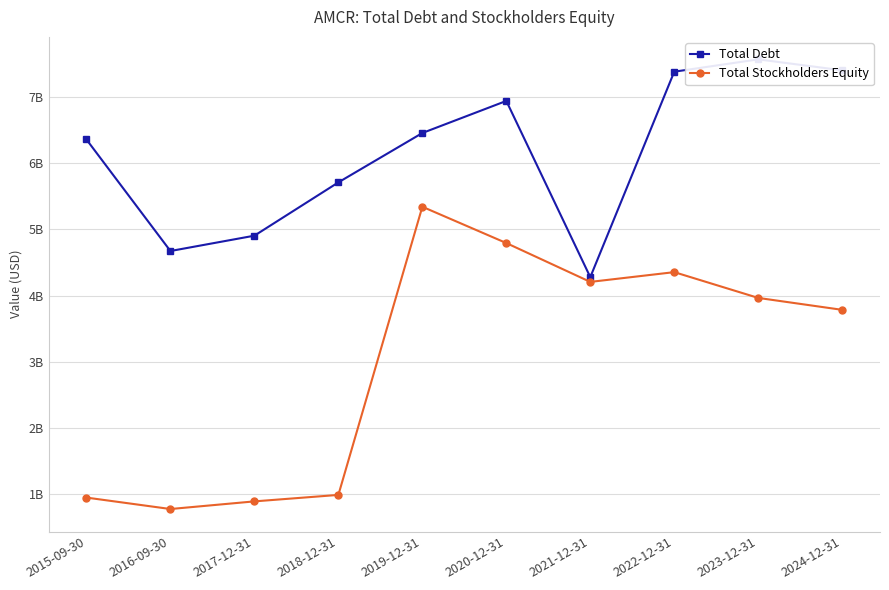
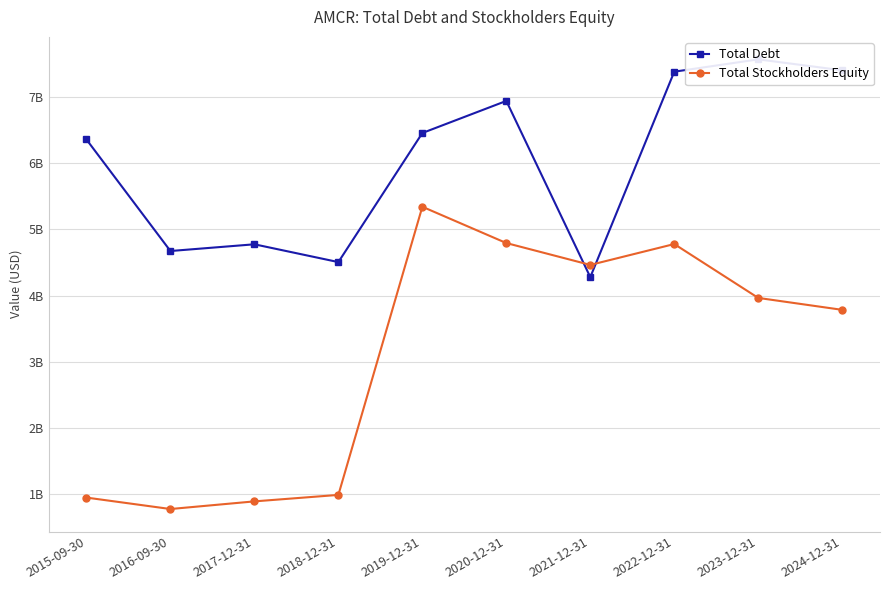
  {
    "Total Debt": {
      "2015-09-30": 6400000000,
      "2016-09-30": 4700000000,
-     "2017-12-31": 4900000000,
-     "2018-12-31": 5700000000,
+     "2017-12-31": 4800000000,
+     "2018-12-31": 4500000000,
      "2019-12-31": 6500000000,
      "2020-12-31": 6900000000,
      "2021-12-31": 4300000000,
      "2022-12-31": 7400000000
    },
    "Total Stockholders Equity": {
      "2015-09-30": 1000000000,
      "2016-09-30": 800000000,
      "2017-12-31": 900000000,
      "2018-12-31": 1000000000,
      "2019-12-31": 5300000000,
      "2020-12-31": 4800000000,
-     "2021-12-31": 4200000000,
-     "2022-12-31": 4400000000,
+     "2021-12-31": 4500000000,
+     "2022-12-31": 4800000000,
      "2023-12-31": 4000000000,
      "2024-12-31": 3800000000
    }
  }
